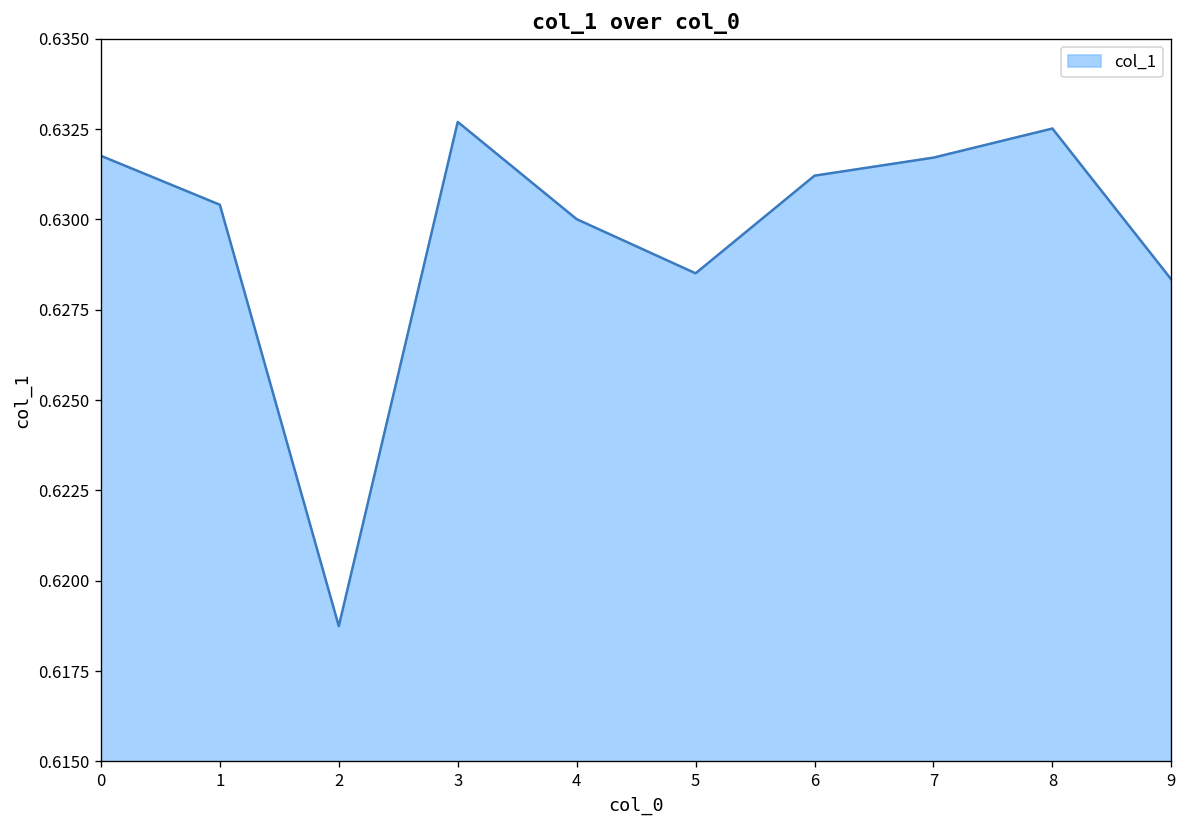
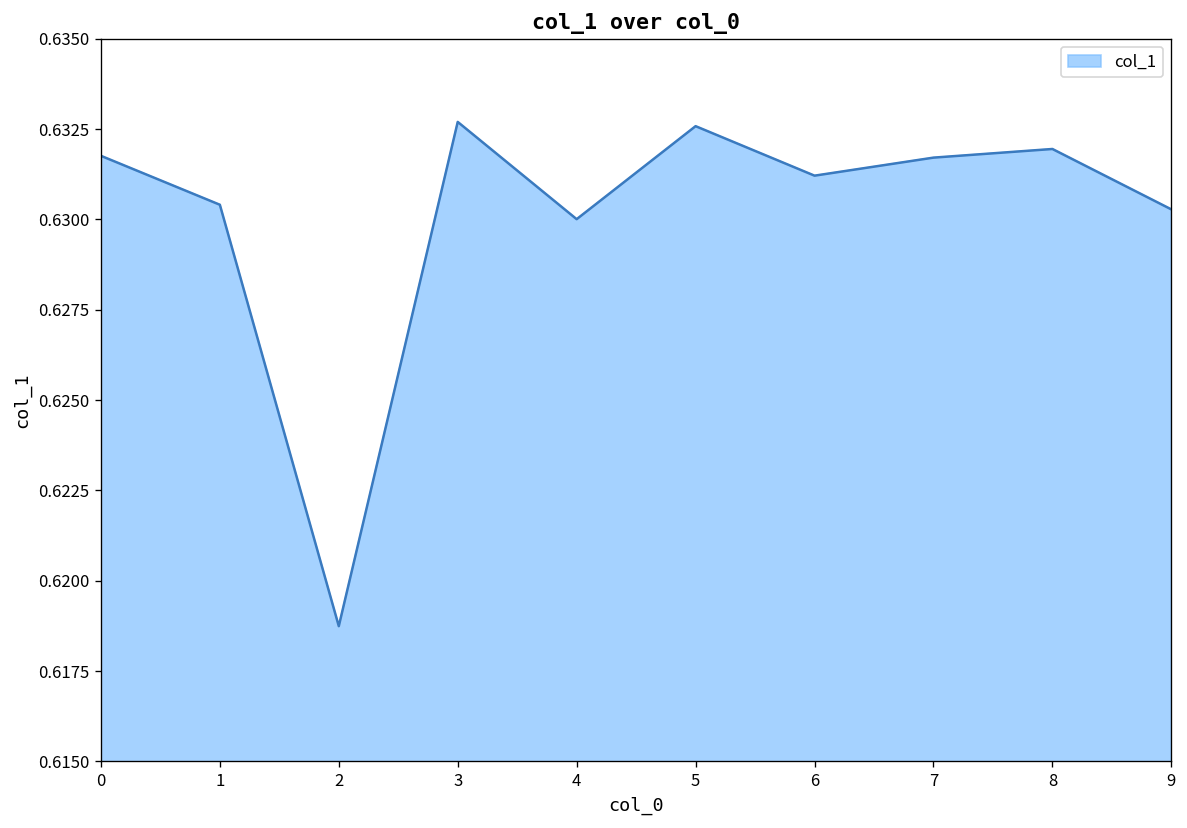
  {
    "0": 0.6318,
    "1": 0.6304,
    "2": 0.6187,
    "3": 0.6327,
    "4": 0.6300,
-   "5": 0.6285,
+   "5": 0.6326,
    "6": 0.6312,
    "7": 0.6317,
-   "8": 0.6325,
-   "9": 0.6283
+   "8": 0.6320,
+   "9": 0.6303
  }
